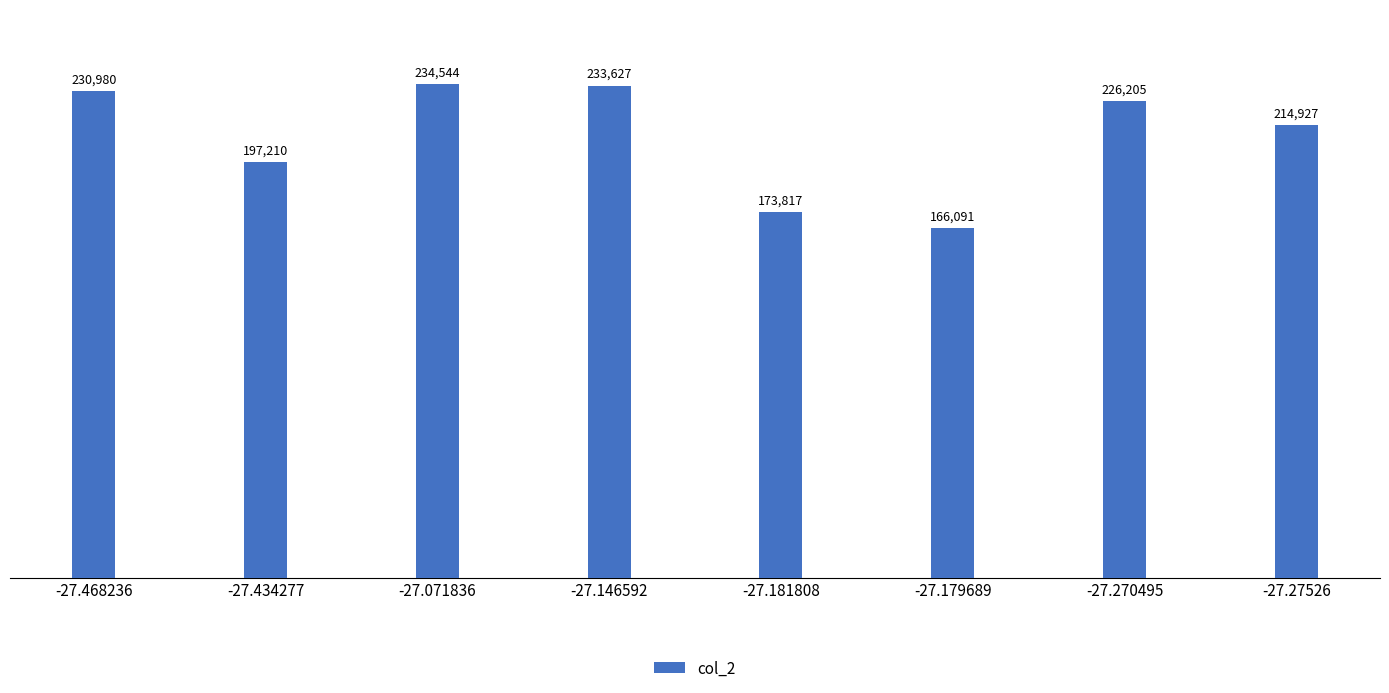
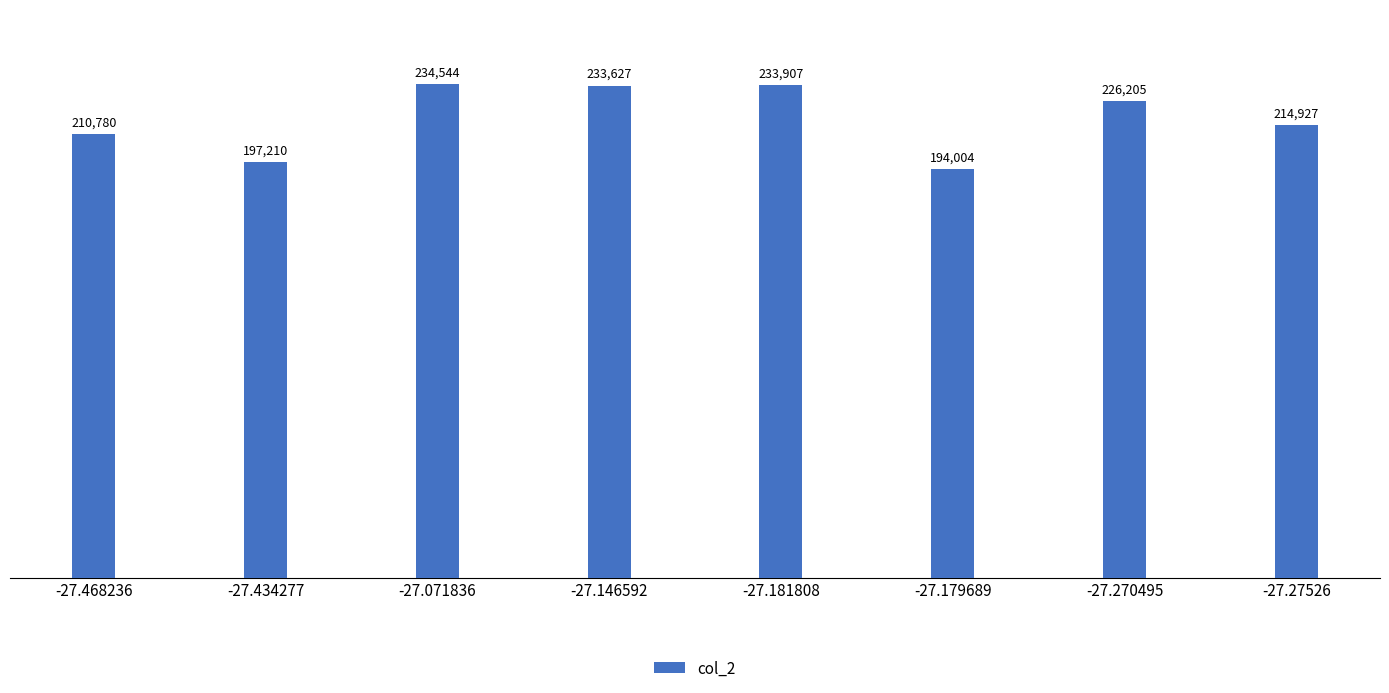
  {
-   "-27.468236": "230,980",
+   "-27.468236": "210,780",
    "-27.434277": "197,210",
    "-27.071836": "234,544",
    "-27.146592": "233,627",
-   "-27.181808": "173,817",
-   "-27.179689": "166,091",
+   "-27.181808": "233,907",
+   "-27.179689": "194,004",
    "-27.270495": "226,205",
    "-27.27526": "214,927"
  }
